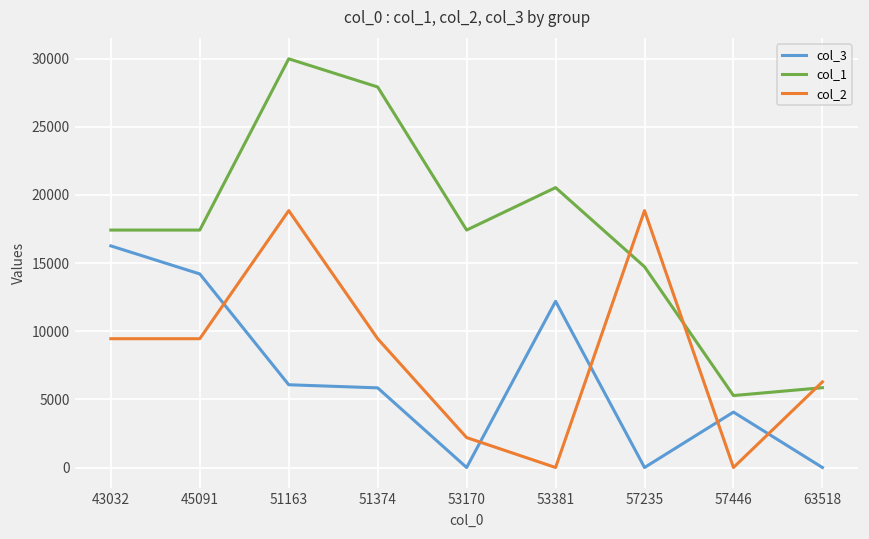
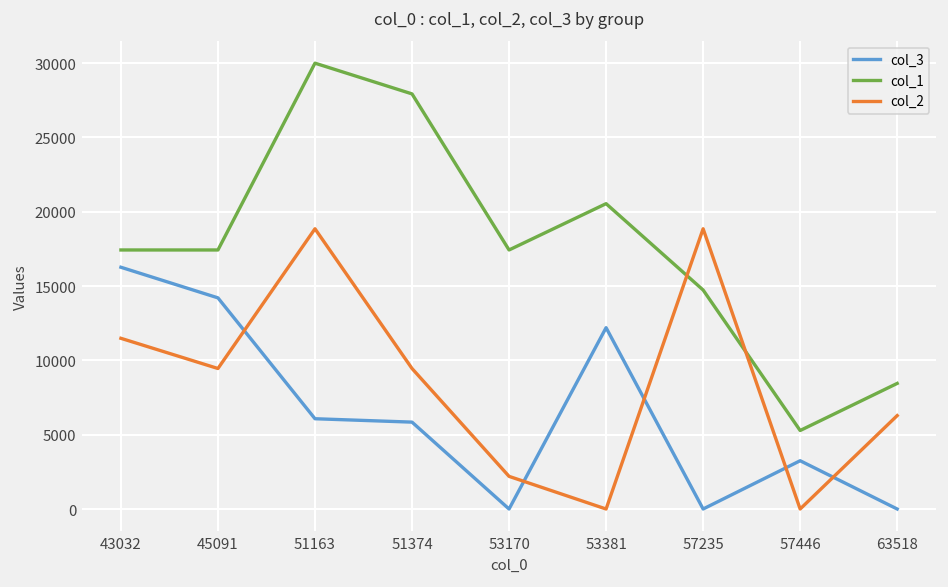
  {
    "col_3": {
      "43032": 16300,
      "45091": 14200,
      "51163": 6100,
      "51374": 5800,
      "53170": 0,
      "53381": 12200,
      "57235": 0,
-     "57446": 4100,
+     "57446": 3200,
      "63518": 0
    },
    "col_1": {
      "43032": 17400,
      "45091": 17400,
      "51163": 30000,
      "51374": 27900,
      "53170": 17400,
      "53381": 20500,
      "57235": 14700,
      "57446": 5300,
-     "63518": 5900
+     "63518": 8400
    },
    "col_2": {
-     "43032": 9500,
+     "43032": 11500,
      "45091": 9500,
      "51163": 18900,
      "51374": 9500,
      "53170": 2200,
      "53381": 0,
      "57235": 18900,
      "57446": 0,
      "63518": 6300
    }
  }
